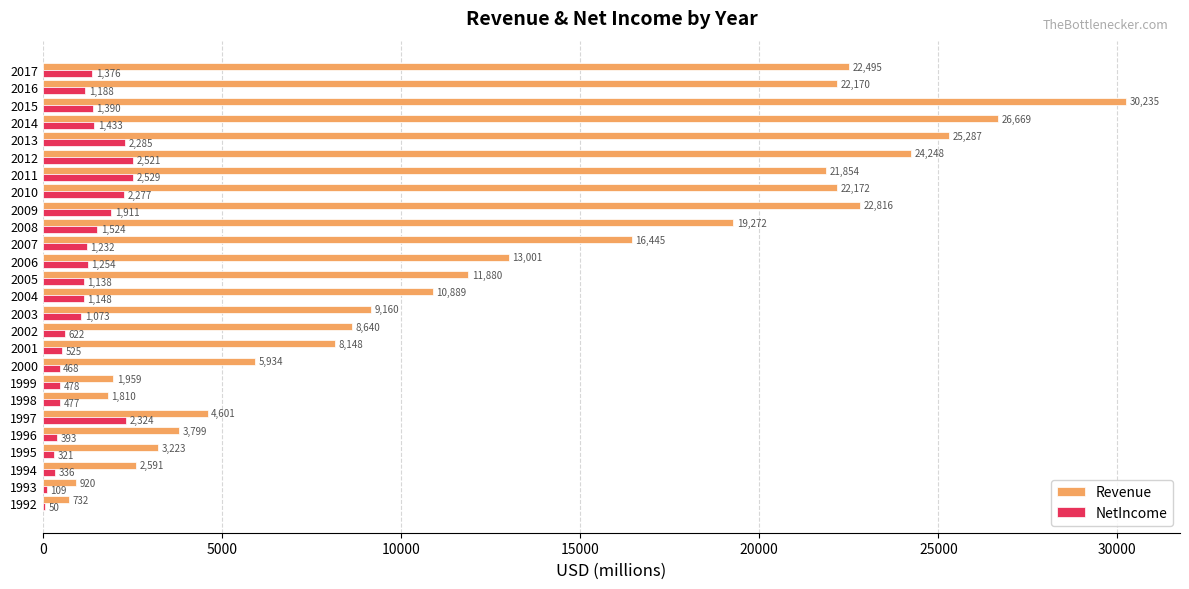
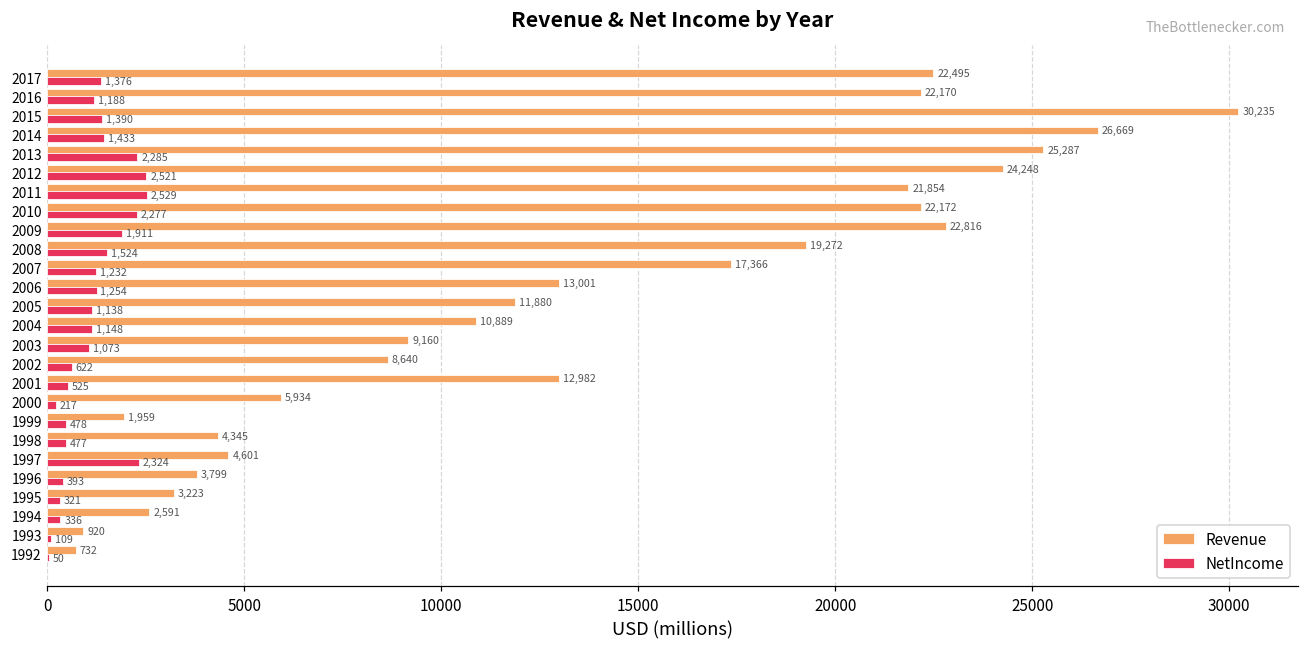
  {
    "Revenue": {
      "2017": "22,495",
      "2016": "22,170",
      "2015": "30,235",
      "2014": "26,669",
      "2013": "25,287",
      "2012": "24,248",
      "2011": "21,854",
      "2010": "22,172",
      "2009": "22,816",
      "2008": "19,272",
-     "2007": "16,445",
+     "2007": "17,366",
      "2006": "13,001",
      "2005": "11,880",
      "2004": "10,889",
      "2003": "9,160",
      "2002": "8,640",
-     "2001": "8,148",
+     "2001": "12,982",
      "2000": "5,934",
      "1999": "1,959",
-     "1998": "1,810",
+     "1998": "4,345",
      "1997": "4,601",
      "1996": "3,799",
      "1995": "3,223",
      "1994": "2,591",
      "1993": "920",
      "1992": "732"
    },
    "NetIncome": {
      "2017": "1,376",
      "2016": "1,188",
      "2015": "1,390",
      "2014": "1,433",
      "2013": "2,285",
      "2012": "2,521",
      "2011": "2,529",
      "2010": "2,277",
      "2009": "1,911",
      "2008": "1,524",
      "2007": "1,232",
      "2006": "1,254",
      "2005": "1,138",
      "2004": "1,148",
      "2003": "1,073",
      "2002": "622",
      "2001": "525",
-     "2000": "468",
+     "2000": "217",
      "1999": "478",
      "1998": "477",
      "1997": "2,324",
      "1996": "393",
      "1995": "321",
      "1994": "336",
      "1993": "109",
      "1992": "50"
    }
  }
